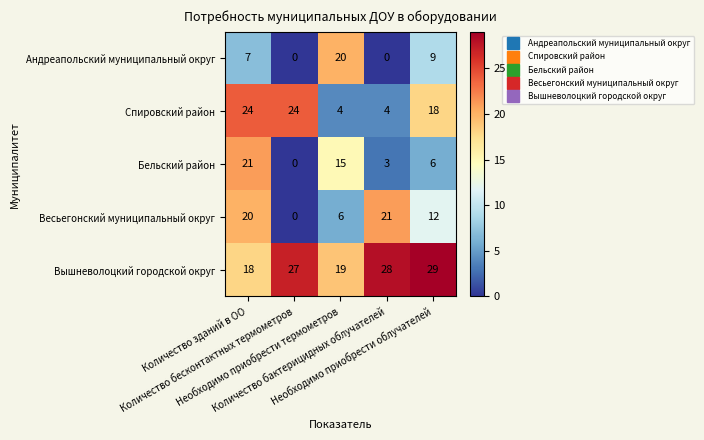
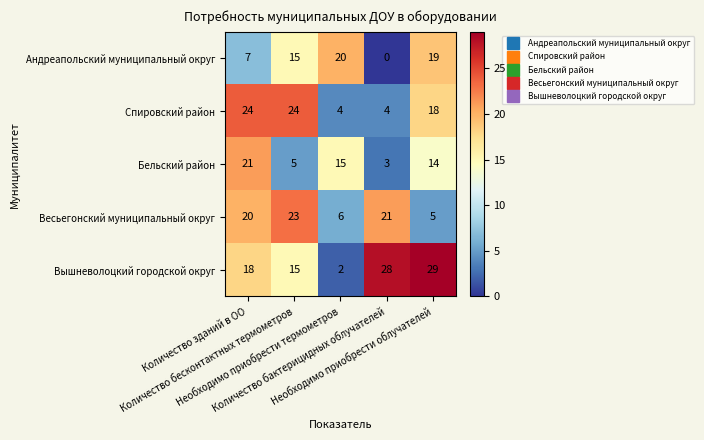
  {
    "Aндреапольский муниципальный округ": {
      "Количество зданий в ОО": 7,
-     "Количество бесконтактных термометров": 0,
+     "Количество бесконтактных термометров": 15,
      "Необходимо приобрести термометров": 20,
      "Количество бактерицидных облучателей": 0,
-     "Необходимо приобрести облучателей": 9
+     "Необходимо приобрести облучателей": 19
    },
    "Cпировский район": {
      "Количество зданий в ОО": 24,
      "Количество бесконтактных термометров": 24,
      "Необходимо приобрести термометров": 4,
      "Количество бактерицидных облучателей": 4,
      "Необходимо приобрести облучателей": 18
    },
    "Бельский район": {
      "Количество зданий в ОО": 21,
-     "Количество бесконтактных термометров": 0,
+     "Количество бесконтактных термометров": 5,
      "Необходимо приобрести термометров": 15,
      "Количество бактерицидных облучателей": 3,
-     "Необходимо приобрести облучателей": 6
+     "Необходимо приобрести облучателей": 14
    },
    "Весьегонский муниципальный округ": {
      "Количество зданий в ОО": 20,
-     "Количество бесконтактных термометров": 0,
+     "Количество бесконтактных термометров": 23,
      "Необходимо приобрести термометров": 6,
      "Количество бактерицидных облучателей": 21,
-     "Необходимо приобрести облучателей": 12
+     "Необходимо приобрести облучателей": 5
    },
    "Вышневолоцкий городской округ": {
      "Количество зданий в ОО": 18,
-     "Количество бесконтактных термометров": 27,
-     "Необходимо приобрести термометров": 19,
+     "Количество бесконтактных термометров": 15,
+     "Необходимо приобрести термометров": 2,
      "Количество бактерицидных облучателей": 28,
      "Необходимо приобрести облучателей": 29
    }
  }
